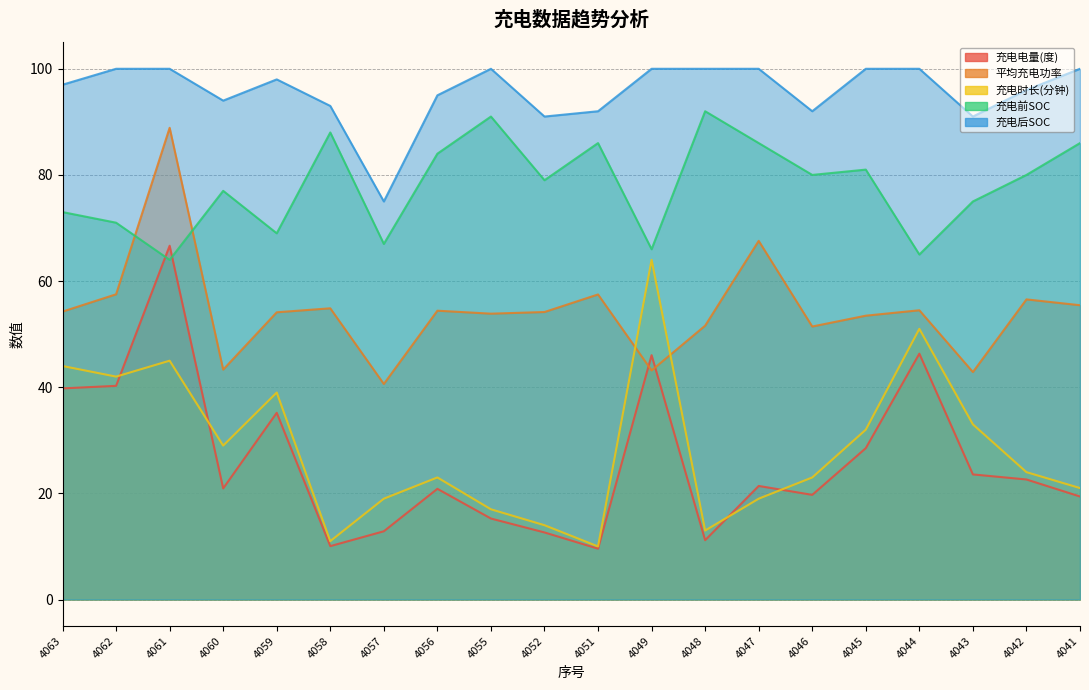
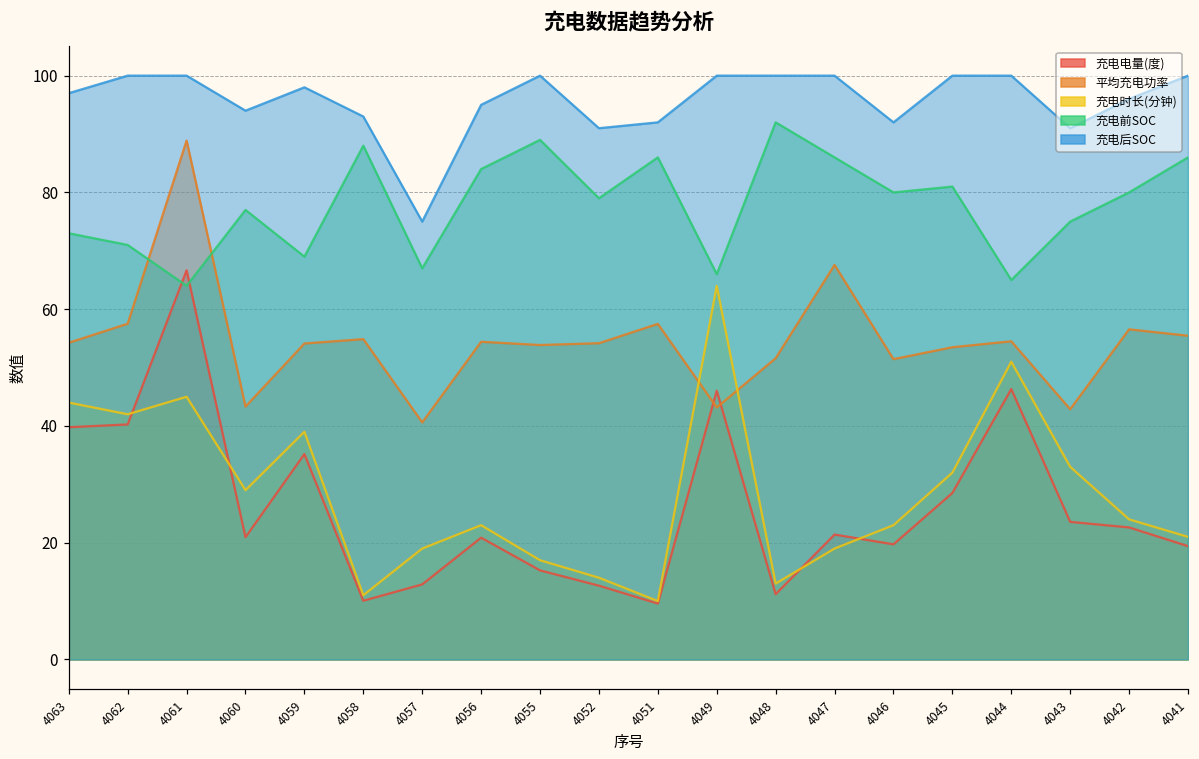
  {
    "充电前SOC": {
      "4063": 73,
      "4062": 71,
      "4061": 64,
      "4060": 77,
      "4059": 69,
      "4058": 88,
      "4057": 67,
      "4056": 84,
-     "4055": 91,
+     "4055": 89,
      "4052": 79,
      "4051": 86,
      "4049": 66,
      "4048": 92,
      "4047": 86,
      "4046": 80,
      "4045": 81,
      "4044": 65,
      "4043": 75,
      "4042": 80,
      "4041": 86
    },
    "充电后SOC": {
      "4063": 97,
      "4062": 100,
      "4061": 100,
      "4060": 94,
      "4059": 98,
      "4058": 93,
      "4057": 75,
      "4056": 95,
      "4055": 100,
      "4052": 91,
      "4051": 92,
      "4049": 100,
      "4048": 100,
      "4047": 100,
      "4046": 92,
      "4045": 100,
      "4044": 100,
      "4041": 100
    }
  }
